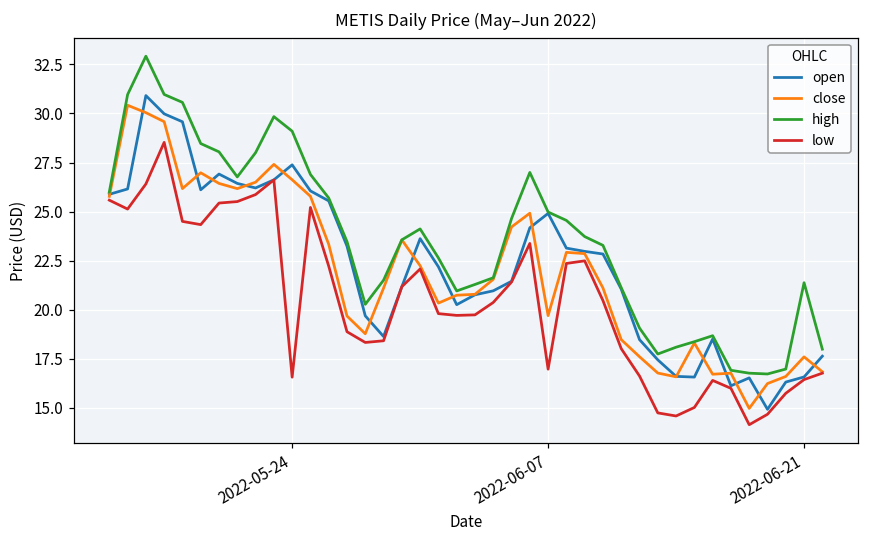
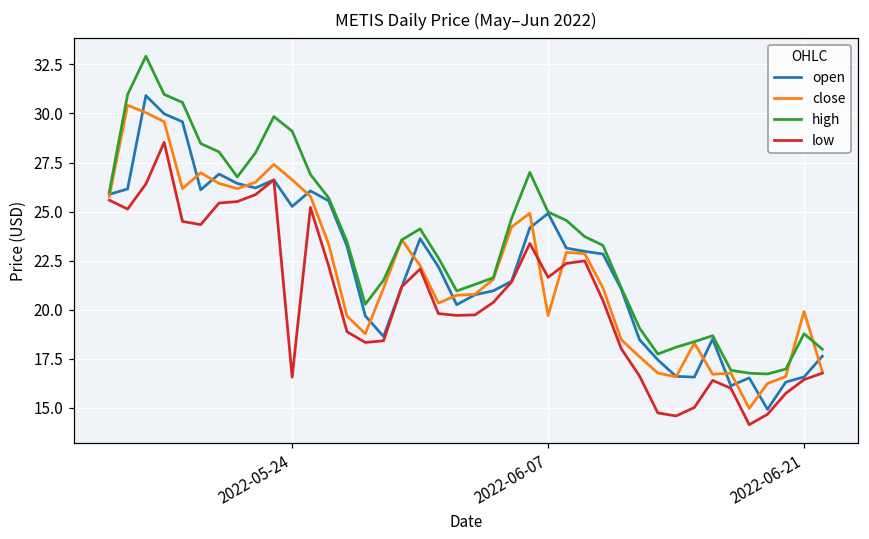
  {
    "open": {
-     "2022-05-24": 27.4
+     "2022-05-24": 25.3
    },
    "close": {
      "2022-05-24": 26.6,
      "2022-06-07": 19.7,
-     "2022-06-21": 17.6
+     "2022-06-21": 19.9
    },
    "high": {
      "2022-05-24": 29.1,
-     "2022-06-21": 21.4
+     "2022-06-21": 18.8
    },
    "low": {
      "2022-05-24": 16.6,
-     "2022-06-07": 17.0
+     "2022-06-07": 21.7
    }
  }
